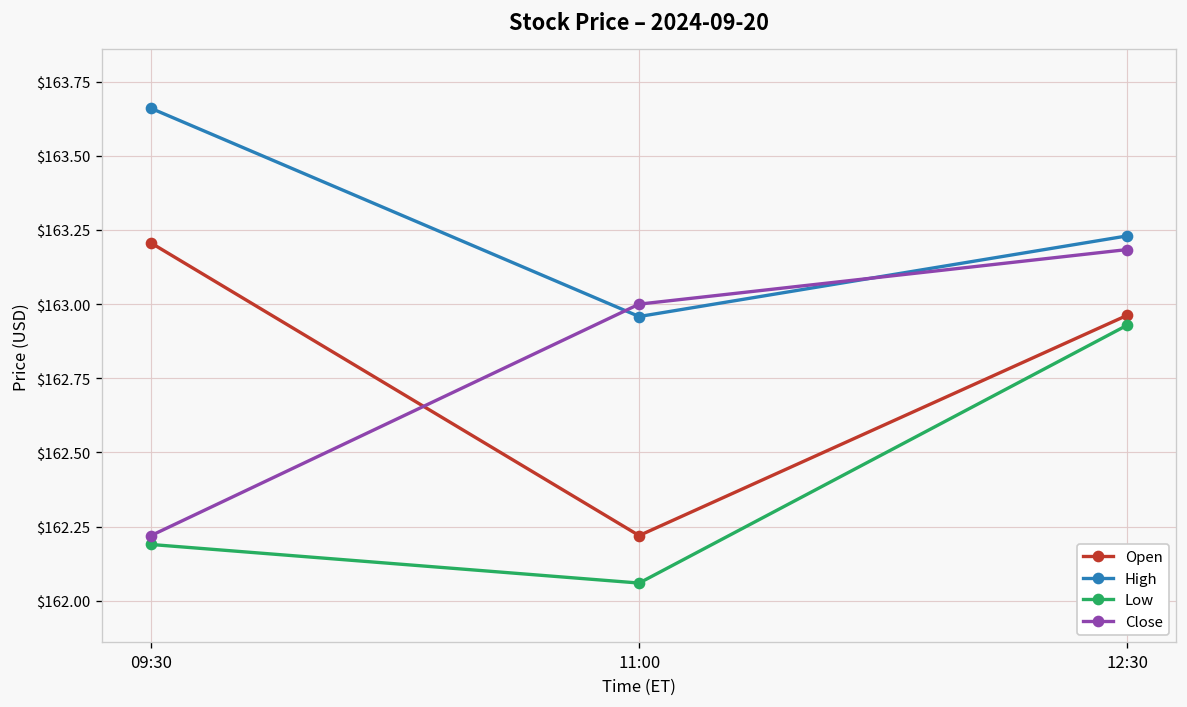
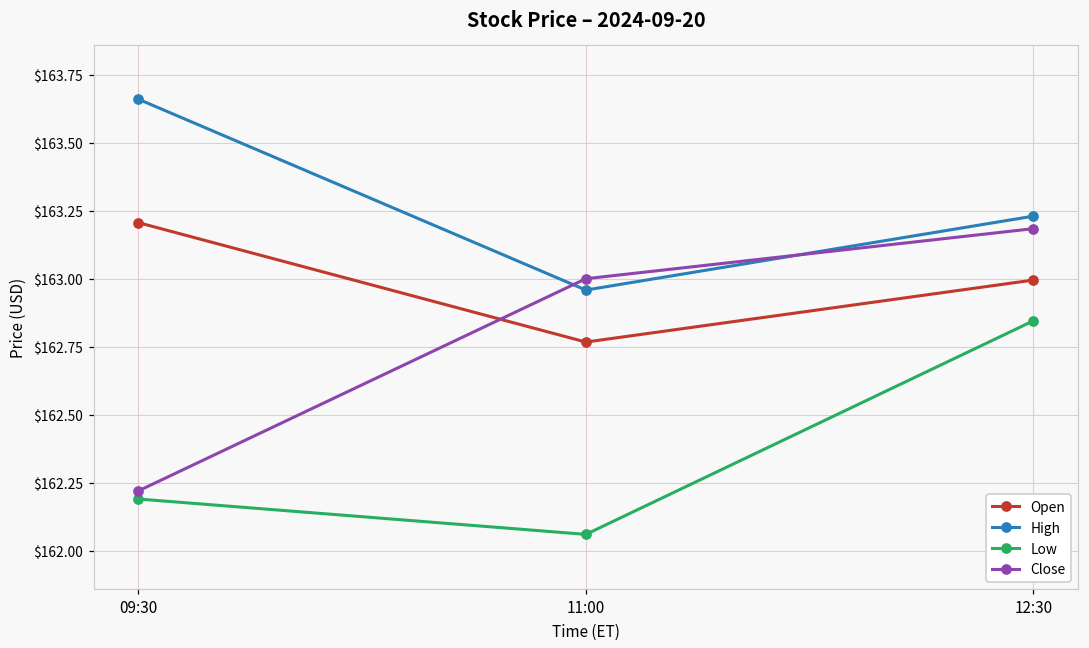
  {
    "Open": {
      "09:30": "$163.21",
-     "11:00": "$162.22",
-     "12:30": "$162.96"
+     "11:00": "$162.77",
+     "12:30": "$162.99"
    },
    "High": {
      "09:30": "$163.66",
      "11:00": "$162.96",
      "12:30": "$163.23"
    },
    "Low": {
      "09:30": "$162.19",
      "11:00": "$162.06",
-     "12:30": "$162.93"
+     "12:30": "$162.85"
    },
    "Close": {
      "09:30": "$162.22",
      "11:00": "$163.00",
      "12:30": "$163.18"
    }
  }
